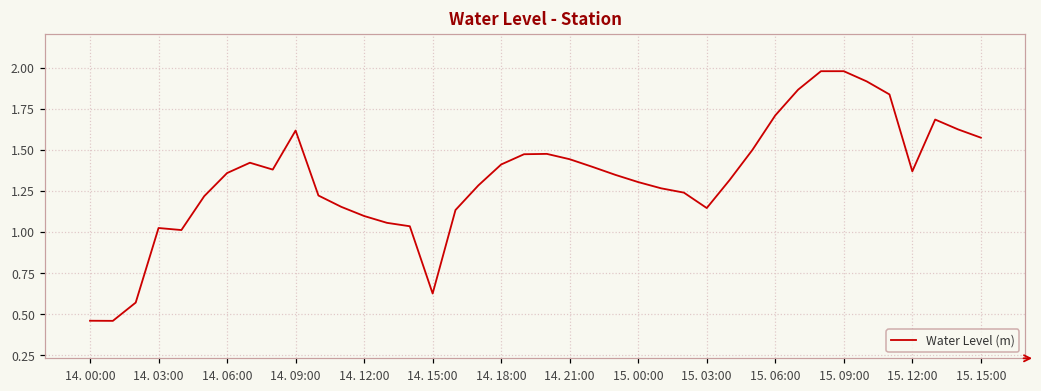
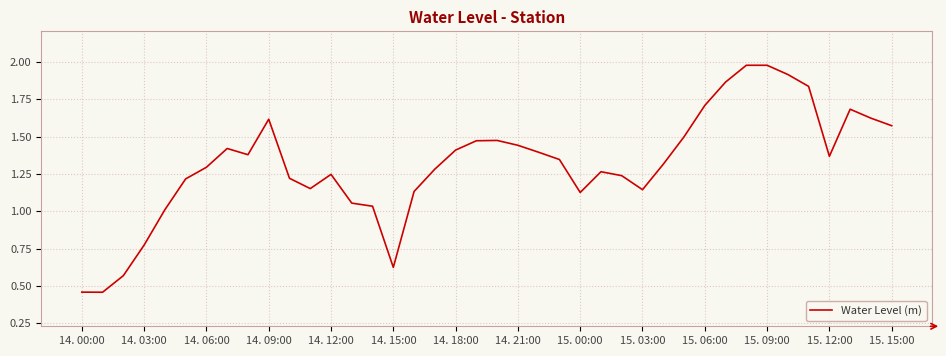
  {
    "14. 00:00": 0.46,
-   "14. 03:00": 1.02,
-   "14. 06:00": 1.36,
+   "14. 03:00": 0.77,
+   "14. 06:00": 1.29,
    "14. 09:00": 1.62,
-   "14. 12:00": 1.10,
+   "14. 12:00": 1.25,
    "14. 15:00": 0.62,
    "14. 18:00": 1.41,
    "14. 21:00": 1.44,
-   "15. 00:00": 1.30,
+   "15. 00:00": 1.13,
    "15. 03:00": 1.14,
    "15. 06:00": 1.71,
    "15. 09:00": 1.98,
    "15. 12:00": 1.37,
    "15. 15:00": 1.57
  }
